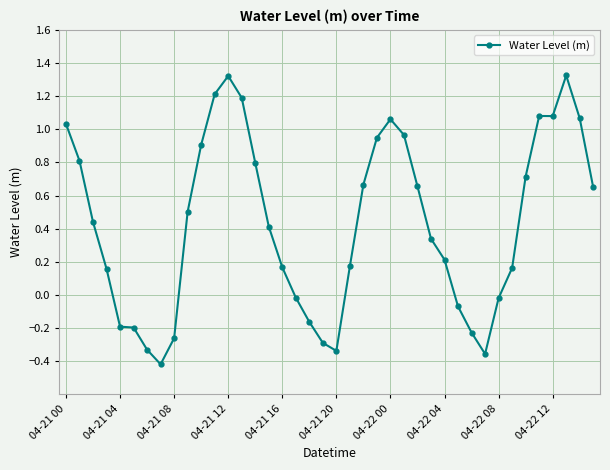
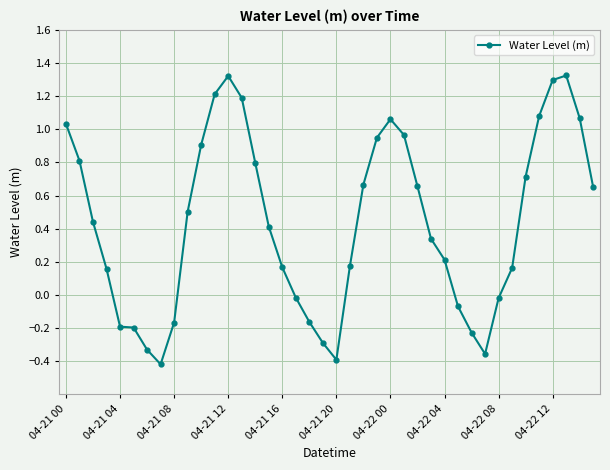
  {
    "04-21 00": 1.03,
    "04-21 04": -0.19,
-   "04-21 08": -0.26,
+   "04-21 08": -0.17,
    "04-21 12": 1.32,
    "04-21 16": 0.17,
-   "04-21 20": -0.34,
+   "04-21 20": -0.39,
    "04-22 00": 1.06,
    "04-22 04": 0.21,
    "04-22 08": -0.02,
-   "04-22 12": 1.08
+   "04-22 12": 1.30
  }
